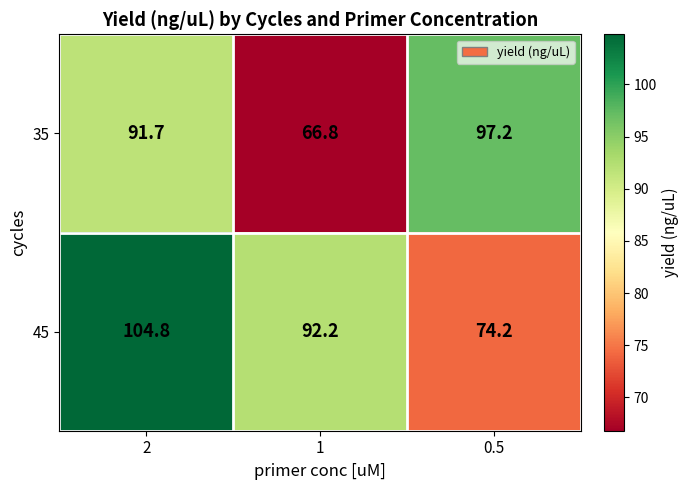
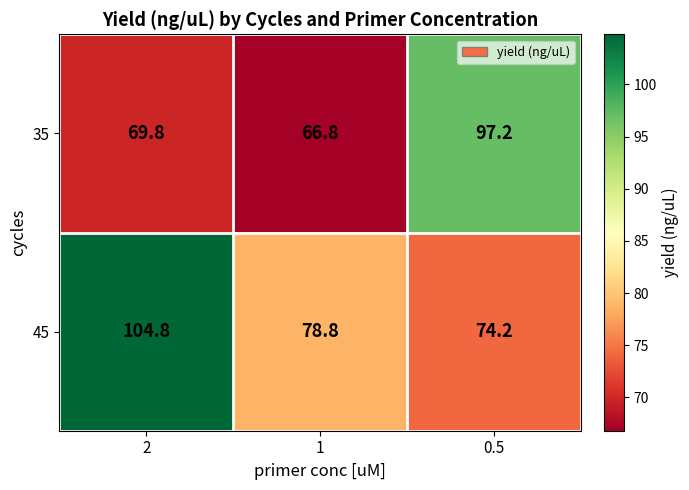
  {
    "35": {
-     "2": 91.7,
+     "2": 69.8,
      "1": 66.8,
      "0.5": 97.2
    },
    "45": {
      "2": 104.8,
-     "1": 92.2,
+     "1": 78.8,
      "0.5": 74.2
    }
  }
